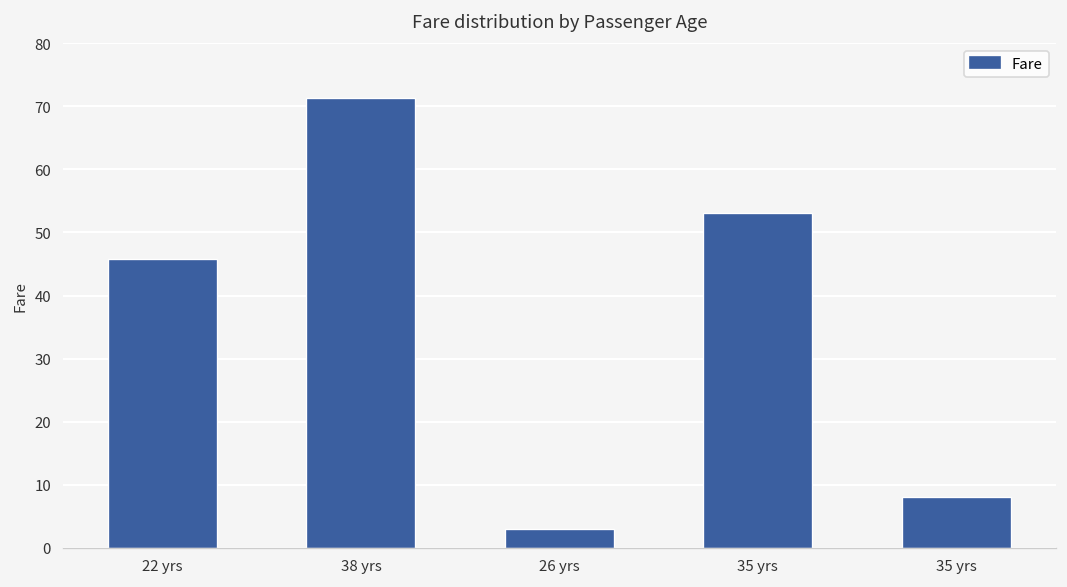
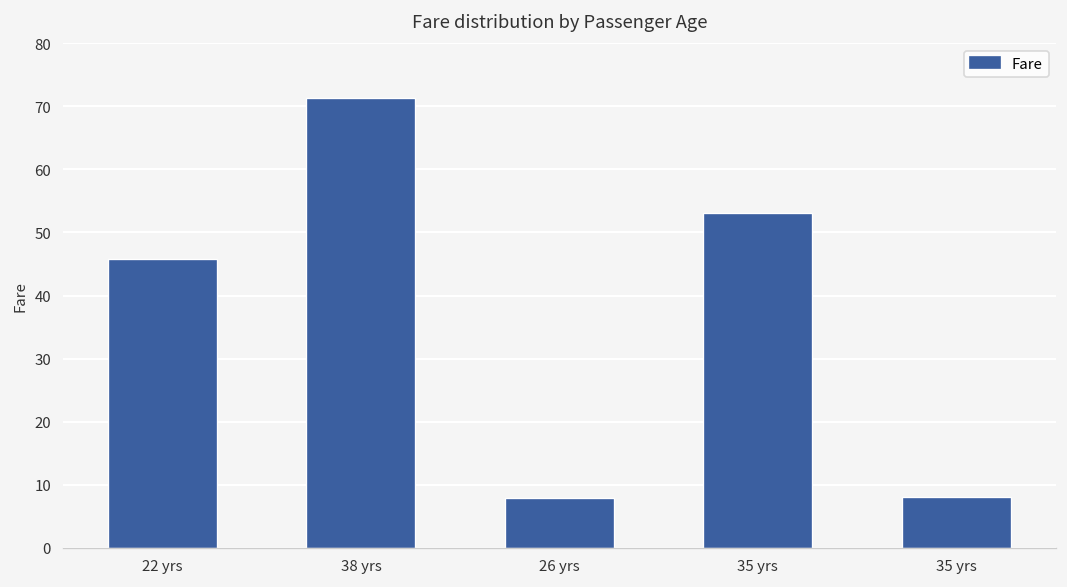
  {
    "22 yrs": 46,
    "38 yrs": 71,
-   "26 yrs": 3
+   "26 yrs": 8
  }
